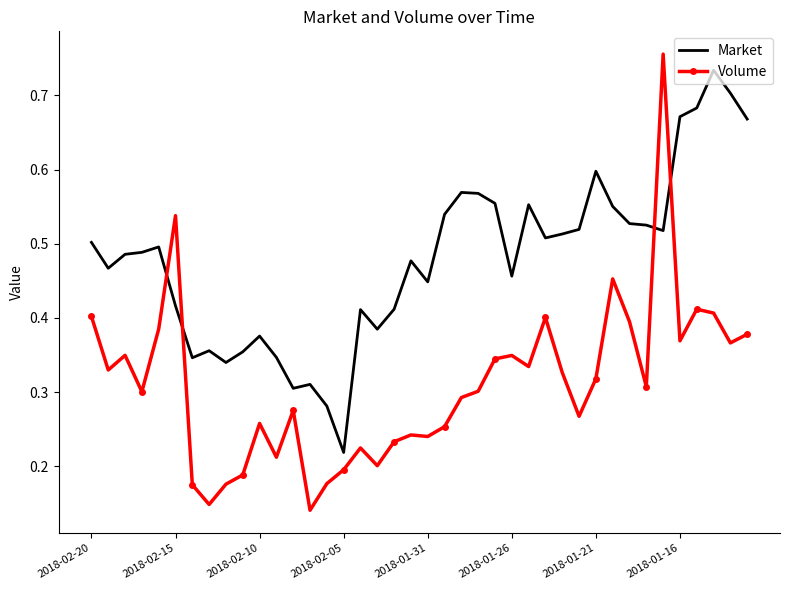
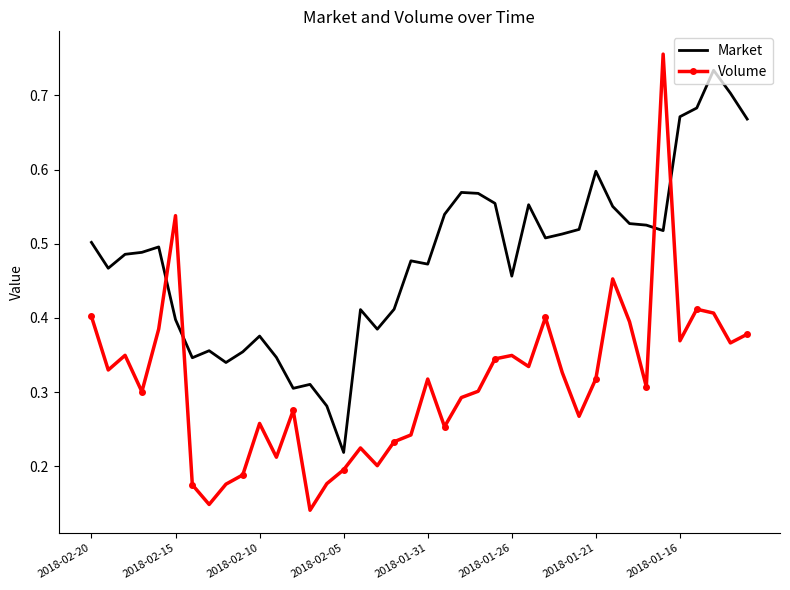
  {
    "Market": {
      "2018-02-20": 0.50,
-     "2018-02-15": 0.42,
+     "2018-02-15": 0.40,
      "2018-02-10": 0.38,
      "2018-02-05": 0.22,
-     "2018-01-31": 0.45,
+     "2018-01-31": 0.47,
      "2018-01-26": 0.46,
      "2018-01-21": 0.60,
      "2018-01-16": 0.67
    },
    "Volume": {
      "2018-02-20": 0.40,
      "2018-02-15": 0.54,
      "2018-02-10": 0.26,
      "2018-02-05": 0.20,
-     "2018-01-31": 0.24,
+     "2018-01-31": 0.32,
      "2018-01-26": 0.35,
      "2018-01-21": 0.32,
      "2018-01-16": 0.37
    }
  }
